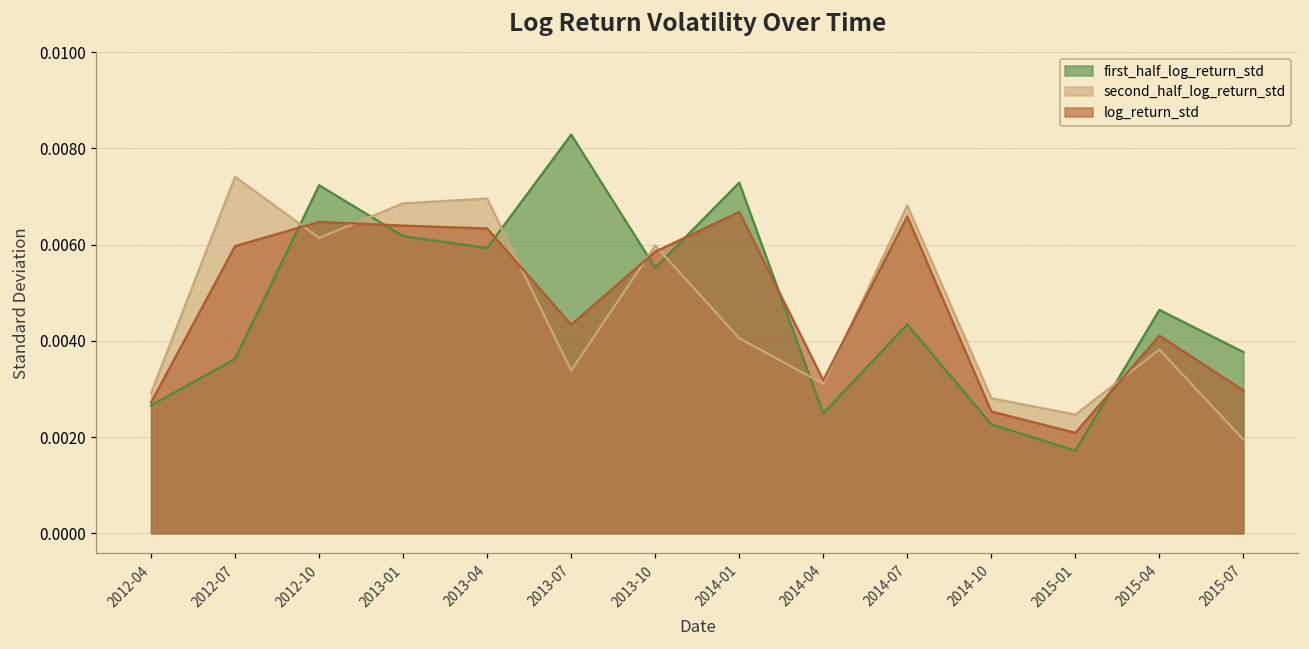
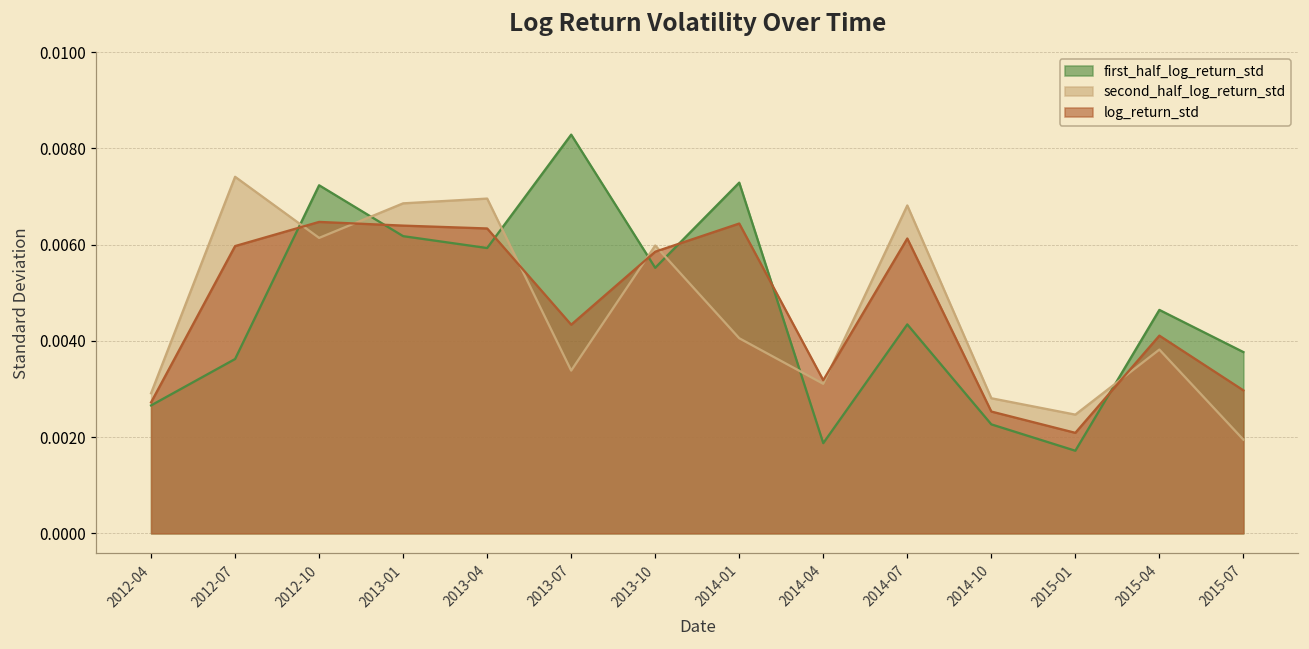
  {
    "first_half_log_return_std": {
      "2012-04": 0.0027,
      "2012-07": 0.0036,
      "2012-10": 0.0072,
      "2013-01": 0.0062,
      "2013-04": 0.0059,
      "2013-07": 0.0083,
      "2013-10": 0.0055,
      "2014-01": 0.0073,
-     "2014-04": 0.0025,
+     "2014-04": 0.0019,
      "2014-07": 0.0043,
      "2014-10": 0.0023,
      "2015-01": 0.0017,
      "2015-04": 0.0046,
      "2015-07": 0.0038
    },
    "second_half_log_return_std": {
      "2012-04": 0.0029,
      "2012-07": 0.0074,
      "2012-10": 0.0061,
      "2013-01": 0.0069,
      "2013-04": 0.0070,
      "2013-07": 0.0034,
      "2013-10": 0.0060,
      "2014-01": 0.0041,
      "2014-04": 0.0031,
      "2014-07": 0.0068,
      "2014-10": 0.0028,
      "2015-01": 0.0025,
      "2015-04": 0.0038,
      "2015-07": 0.0019
    },
    "log_return_std": {
      "2012-04": 0.0027,
      "2012-07": 0.0060,
      "2012-10": 0.0065,
      "2013-01": 0.0064,
      "2013-04": 0.0063,
      "2013-07": 0.0043,
      "2013-10": 0.0059,
-     "2014-01": 0.0067,
+     "2014-01": 0.0064,
      "2014-04": 0.0032,
-     "2014-07": 0.0066,
+     "2014-07": 0.0061,
      "2014-10": 0.0025,
      "2015-01": 0.0021,
      "2015-04": 0.0041,
      "2015-07": 0.0030
    }
  }
